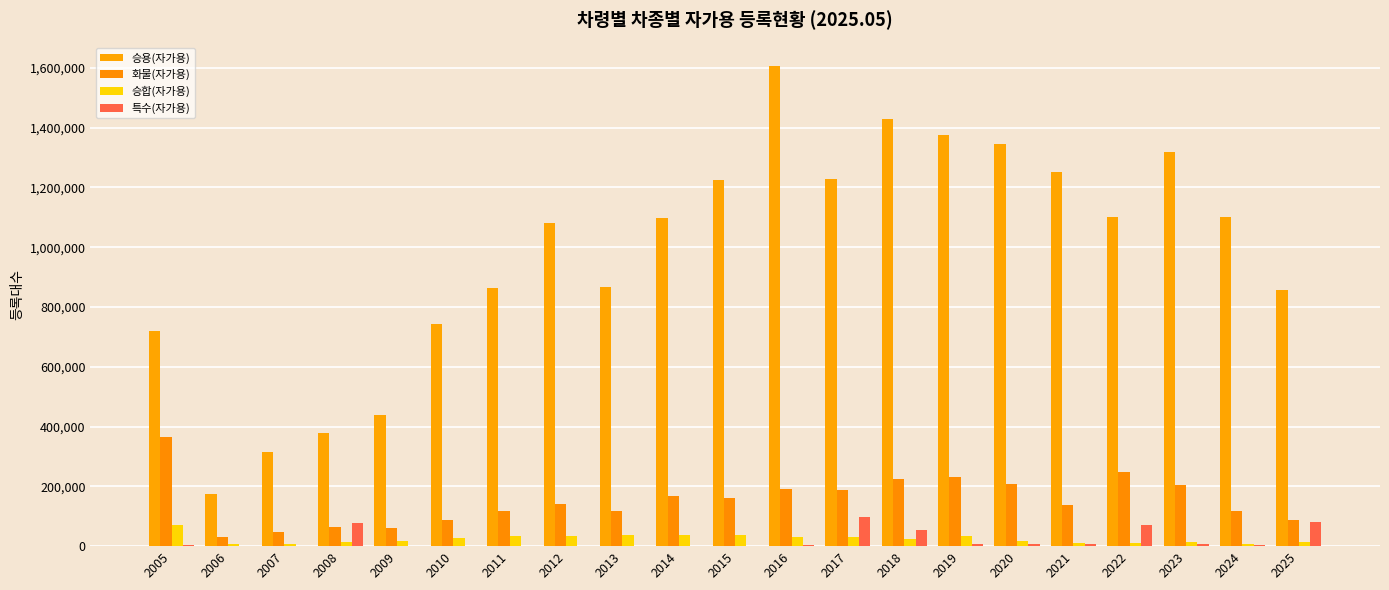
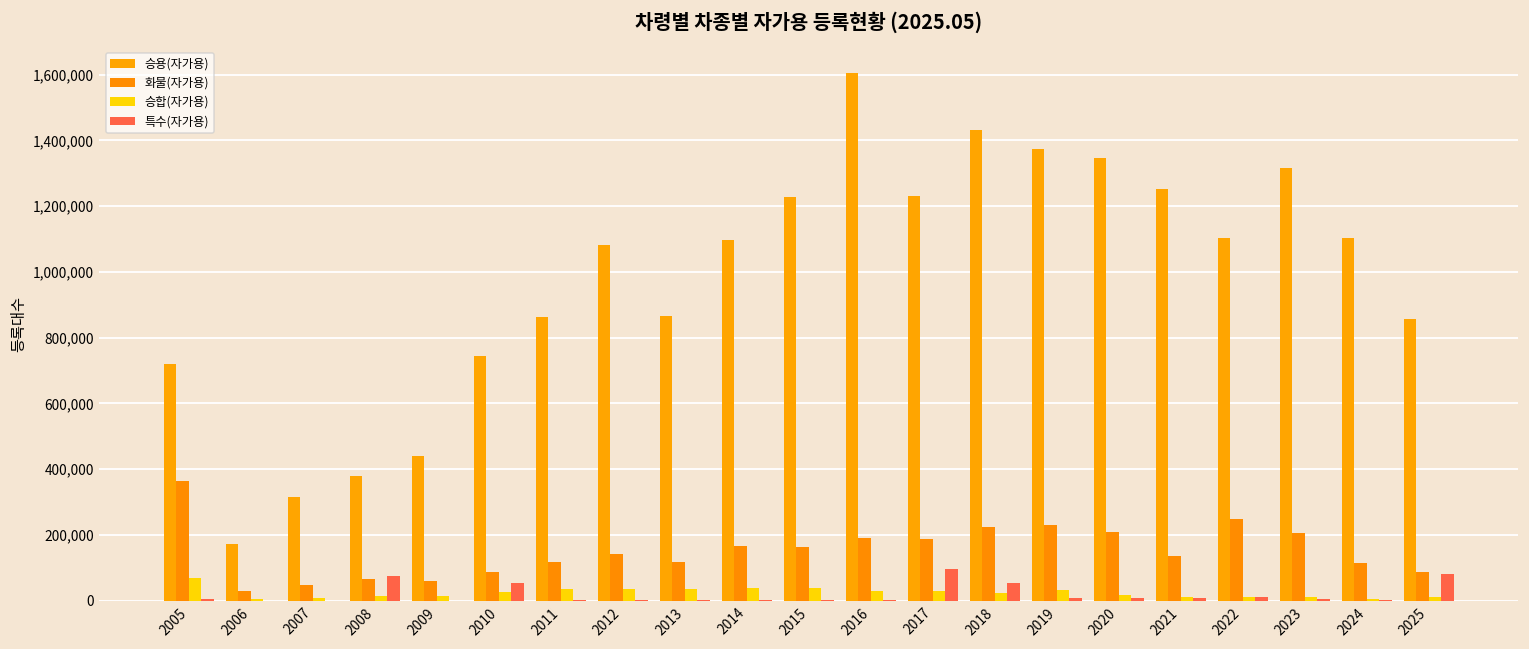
  {
    "특수(자가용)": {
      "2008": "80,000",
-     "2010": "0",
+     "2010": "50,000",
      "2017": "100,000",
      "2018": "50,000",
      "2021": "10,000",
-     "2022": "70,000",
+     "2022": "10,000",
      "2025": "80,000"
    }
  }
